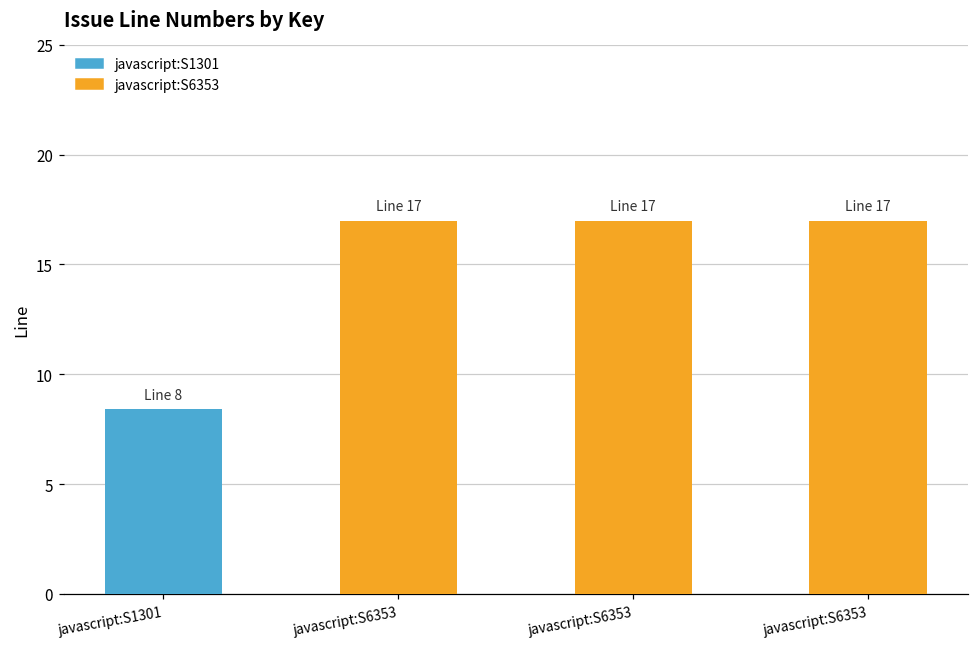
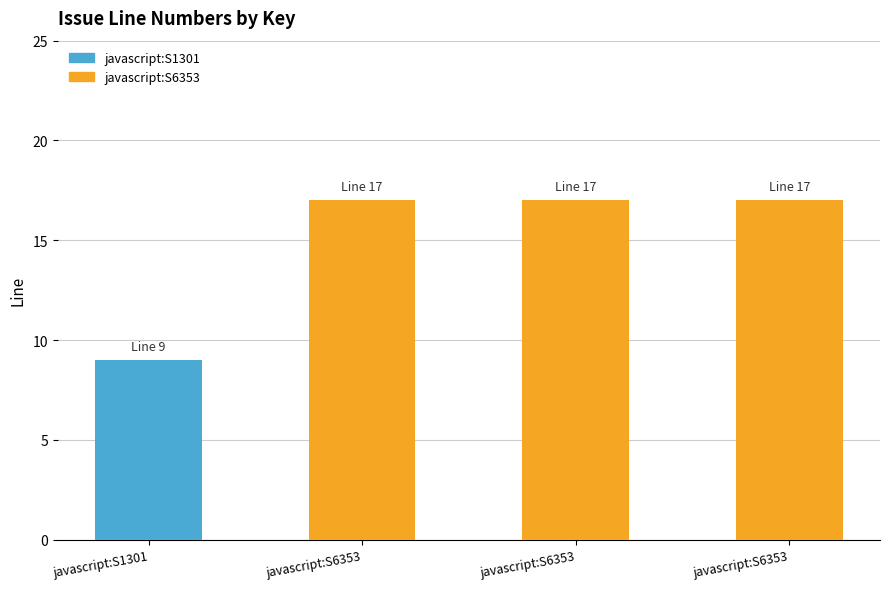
  {
-   "javascript:S1301": 8
+   "javascript:S1301": 9
  }
